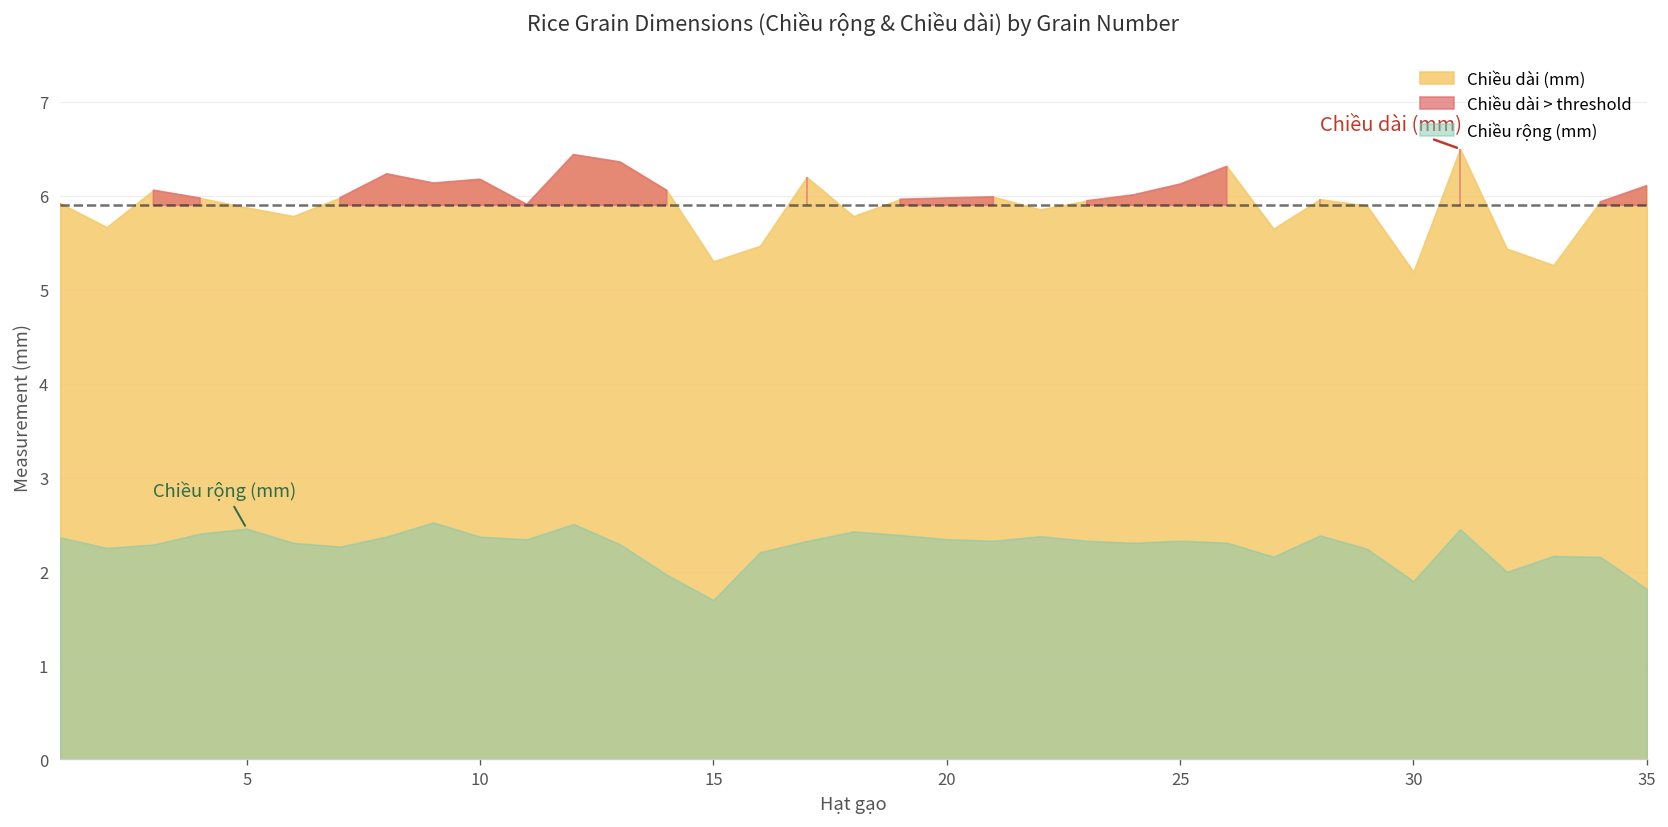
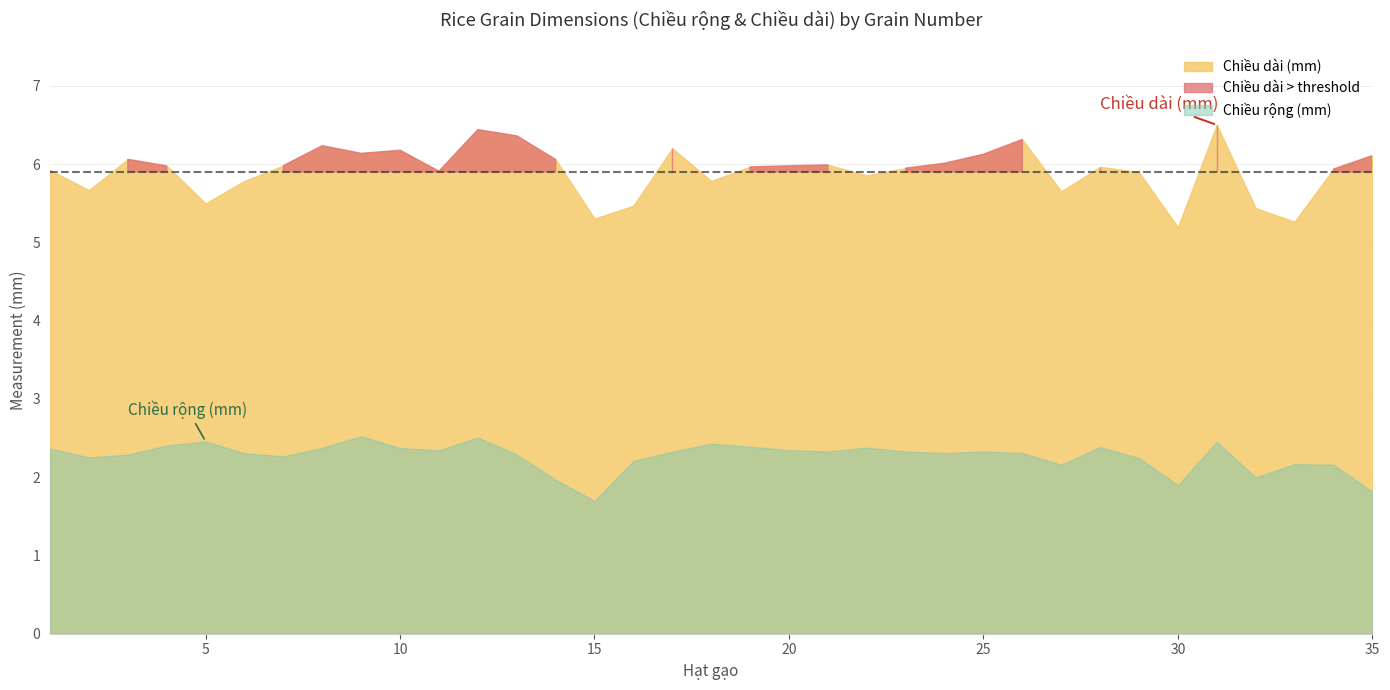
  {
    "Chiều dài (mm)": {
-     "5": 5.9,
+     "5": 5.5,
      "10": 6.2,
      "15": 5.3,
      "20": 6.0,
      "25": 6.1,
      "30": 5.2,
      "35": 6.1
    },
    "Chiều rộng (mm)": {
      "5": 2.5,
      "10": 2.4,
      "15": 1.7,
      "20": 2.3,
      "25": 2.3,
      "30": 1.9,
      "35": 1.8
    }
  }
